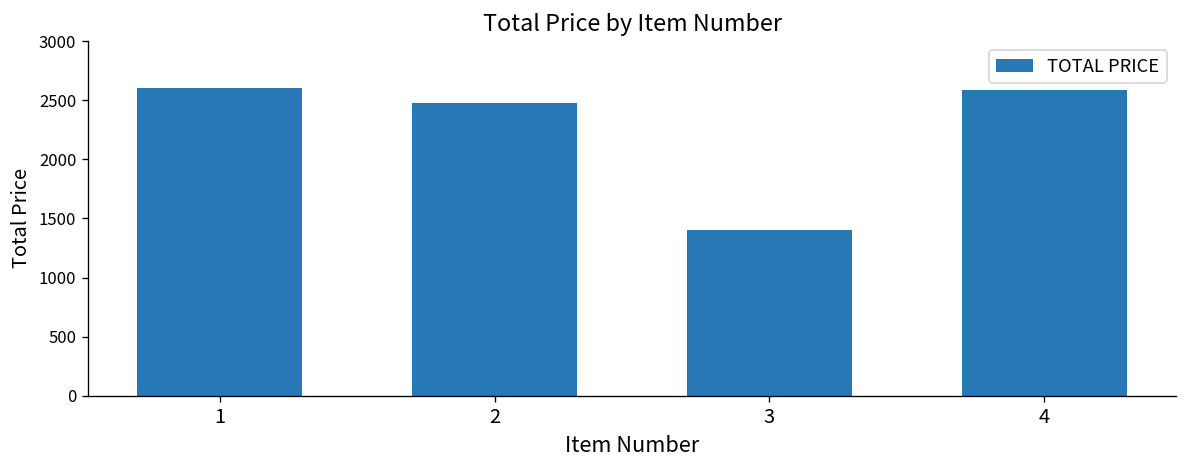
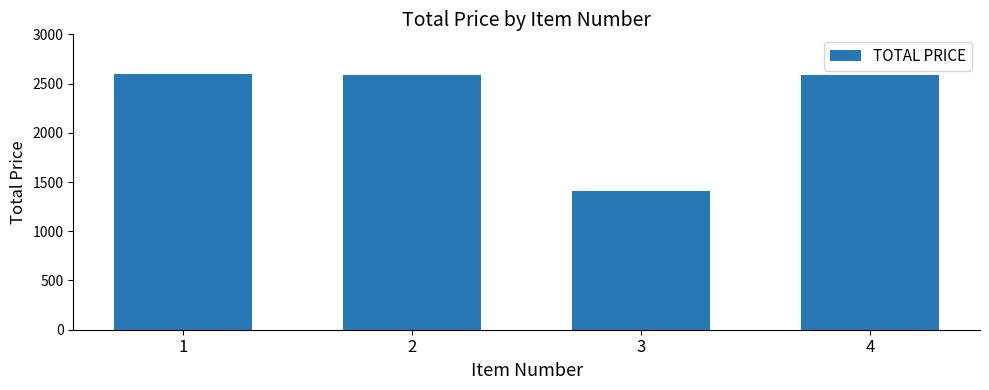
  {
    "1": 2600,
-   "2": 2500,
+   "2": 2600,
    "3": 1400,
    "4": 2600
  }
